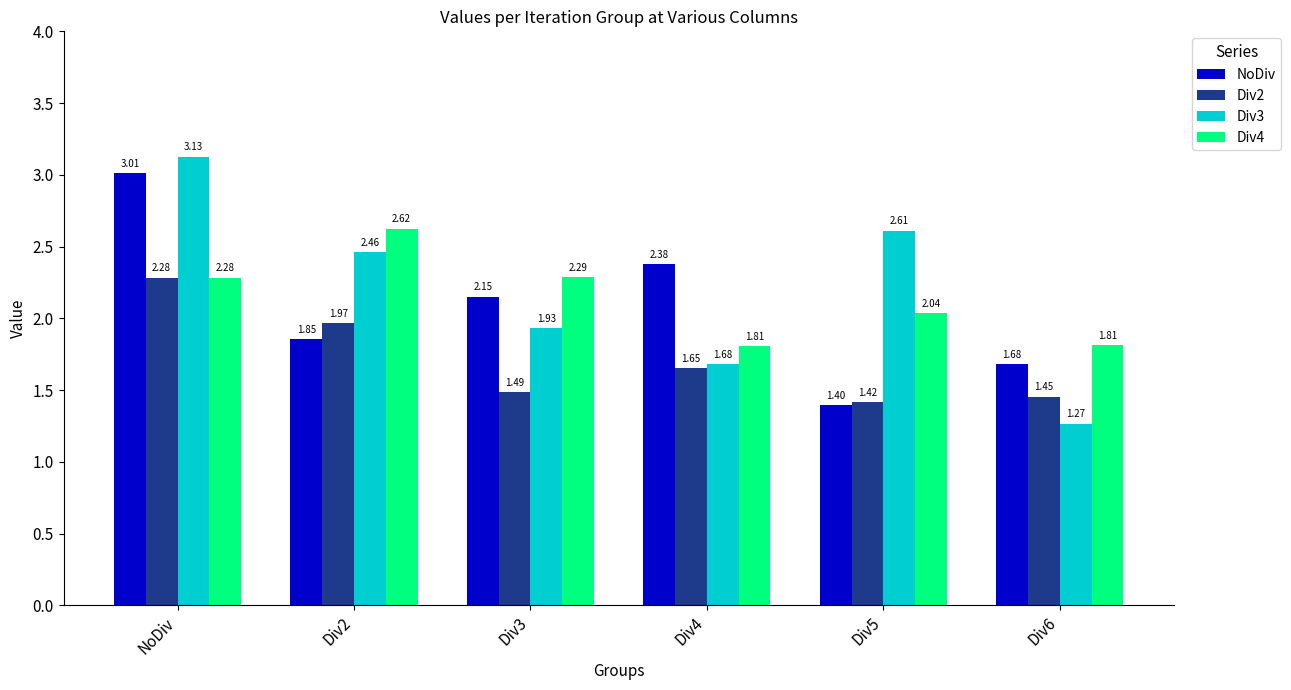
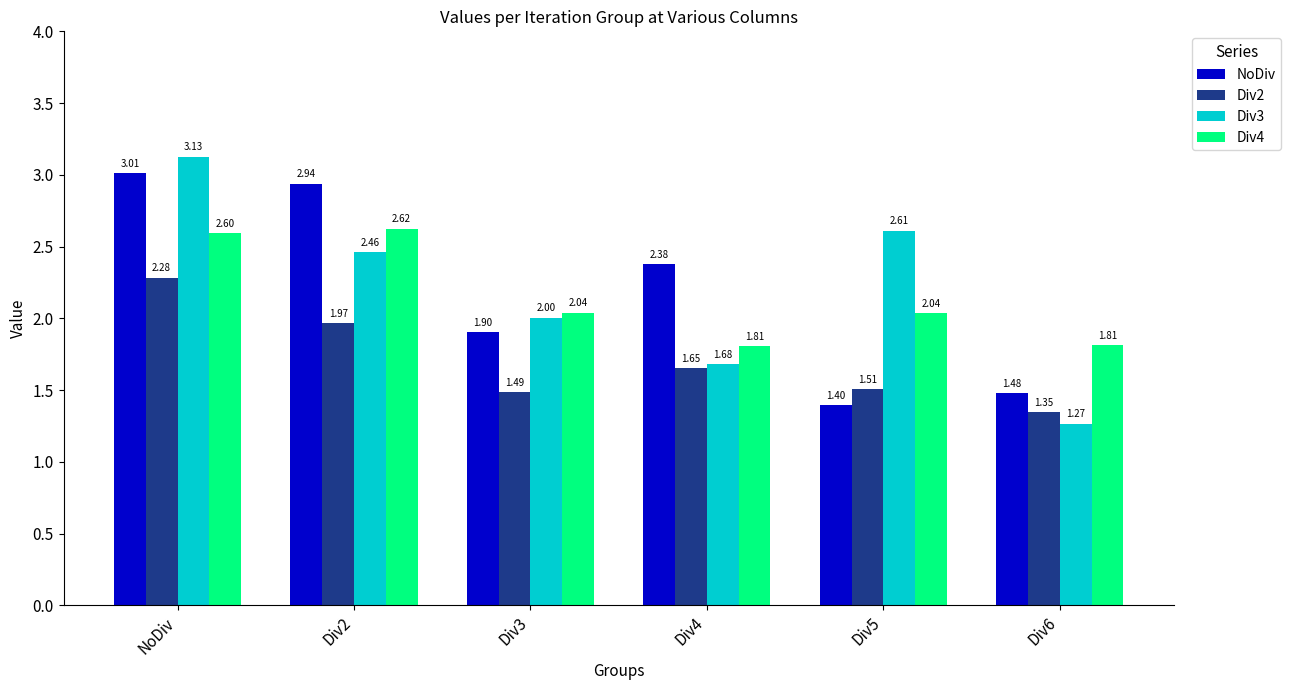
  {
    "NoDiv": {
      "NoDiv": 3.01,
-     "Div2": 1.85,
-     "Div3": 2.15,
+     "Div2": 2.94,
+     "Div3": 1.90,
      "Div4": 2.38,
      "Div5": 1.40,
-     "Div6": 1.68
+     "Div6": 1.48
    },
    "Div2": {
      "NoDiv": 2.28,
      "Div2": 1.97,
      "Div3": 1.49,
      "Div4": 1.65,
-     "Div5": 1.42,
-     "Div6": 1.45
+     "Div5": 1.51,
+     "Div6": 1.35
    },
    "Div3": {
      "NoDiv": 3.13,
      "Div2": 2.46,
-     "Div3": 1.93,
+     "Div3": 2.00,
      "Div4": 1.68,
      "Div5": 2.61,
      "Div6": 1.27
    },
    "Div4": {
-     "NoDiv": 2.28,
+     "NoDiv": 2.60,
      "Div2": 2.62,
-     "Div3": 2.29,
+     "Div3": 2.04,
      "Div4": 1.81,
      "Div5": 2.04,
      "Div6": 1.81
    }
  }
